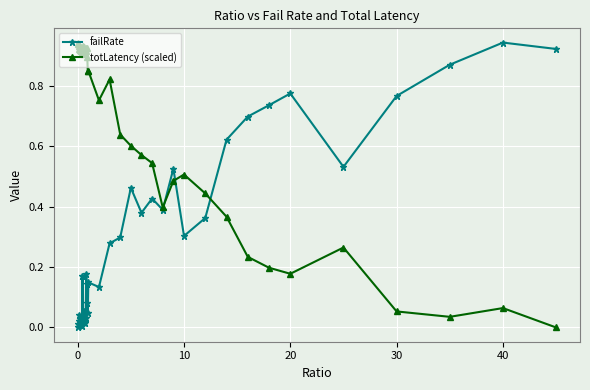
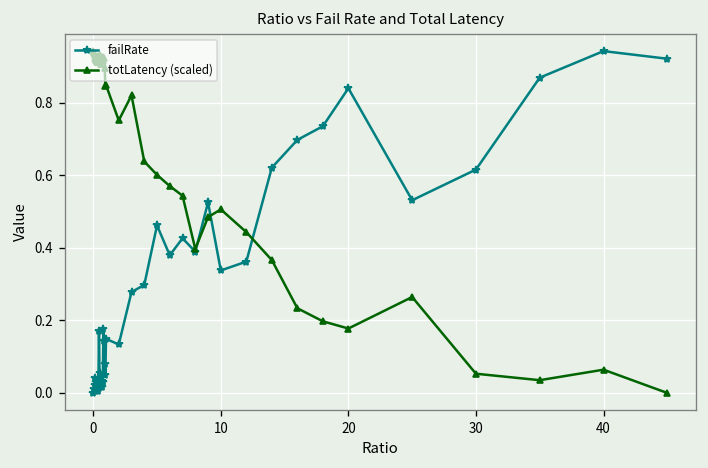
  {
    "failRate": {
      "0": 0.00,
-     "10": 0.30,
-     "20": 0.77,
-     "30": 0.77,
+     "10": 0.34,
+     "20": 0.84,
+     "30": 0.62,
      "40": 0.94
    },
    "totLatency (scaled)": {
      "10": 0.51,
      "20": 0.18,
      "30": 0.05,
      "40": 0.06
    }
  }
